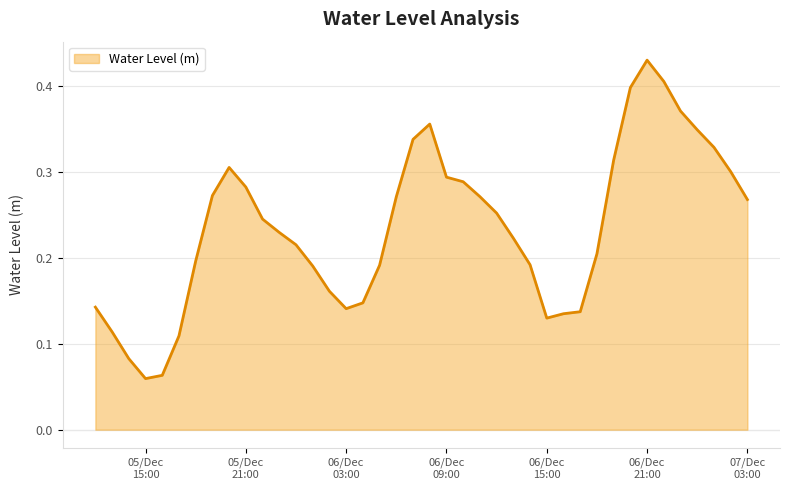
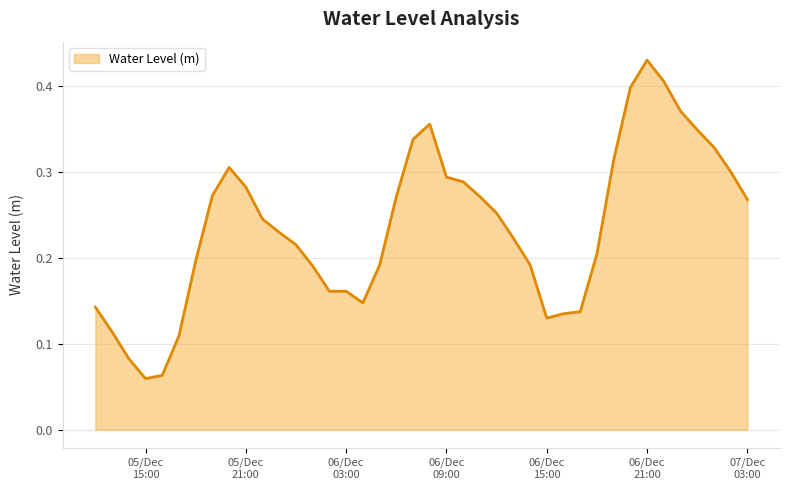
  {
    "05/Dec 15:00": 0.06,
    "05/Dec 21:00": 0.28,
-   "06/Dec 03:00": 0.14,
+   "06/Dec 03:00": 0.16,
    "06/Dec 09:00": 0.29,
    "06/Dec 15:00": 0.13,
    "06/Dec 21:00": 0.43,
    "07/Dec 03:00": 0.27
  }
